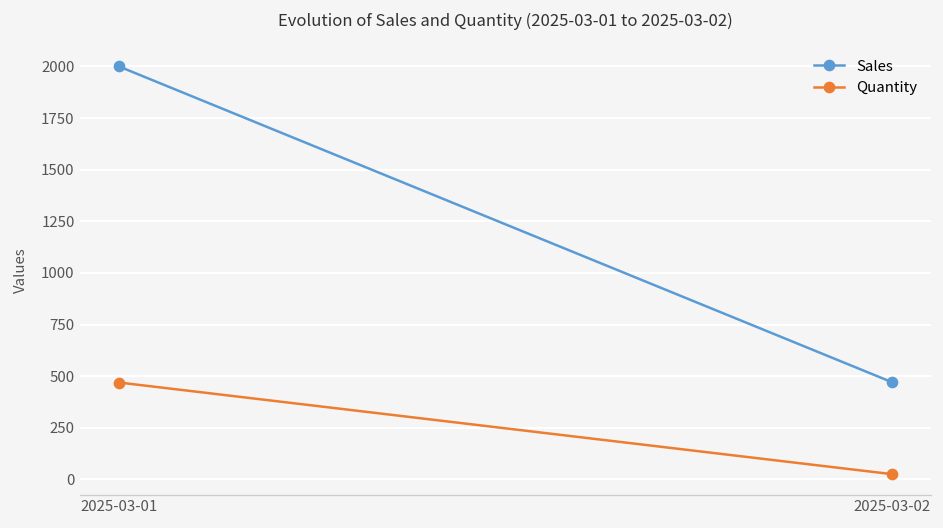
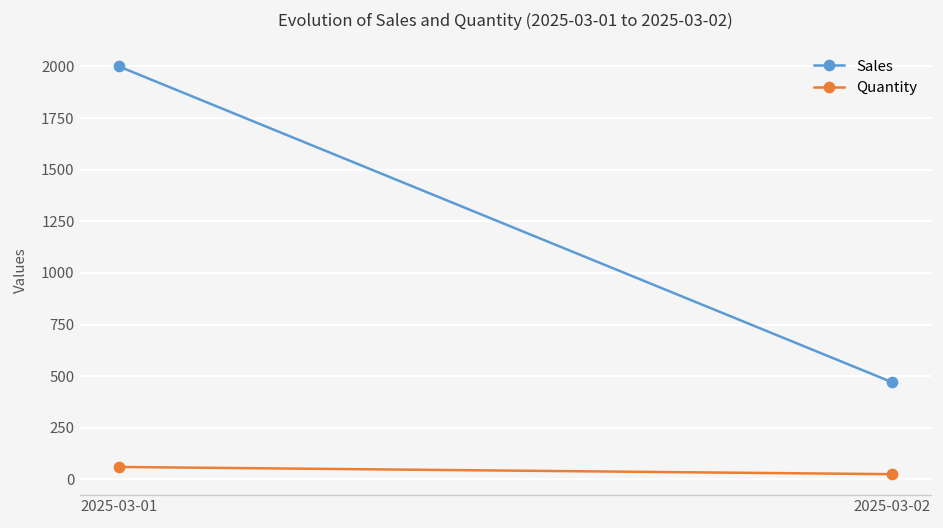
  {
    "Sales": {
      "2025-03-01": 2000,
      "2025-03-02": 470
    },
    "Quantity": {
-     "2025-03-01": 470,
+     "2025-03-01": 60,
      "2025-03-02": 30
    }
  }
